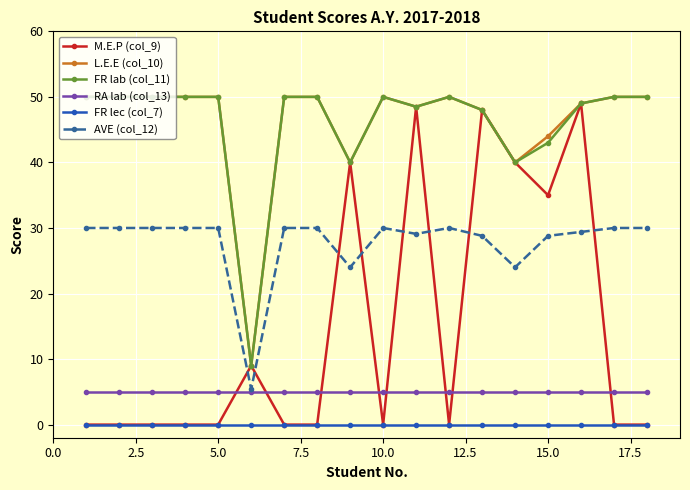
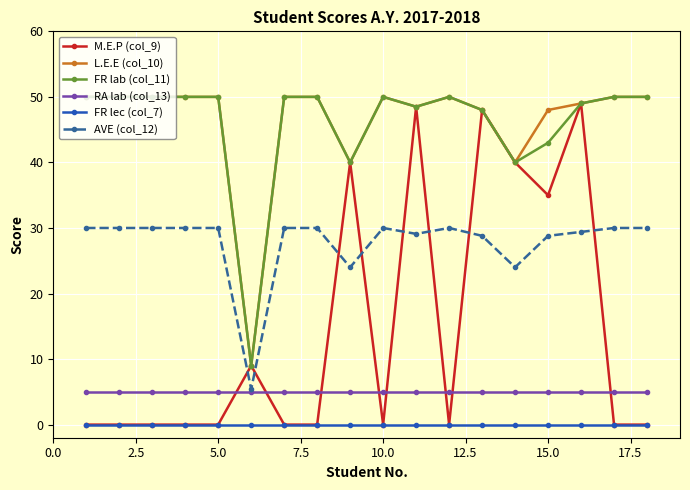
  {
    "M.E.P (col_9)": {
      "15.0": 35
    },
    "L.E.E (col_10)": {
-     "15.0": 44
+     "15.0": 48
    },
    "FR lab (col_11)": {
      "15.0": 43
    },
    "RA lab (col_13)": {
      "5.0": 5,
      "10.0": 5,
      "15.0": 5
    }
  }
